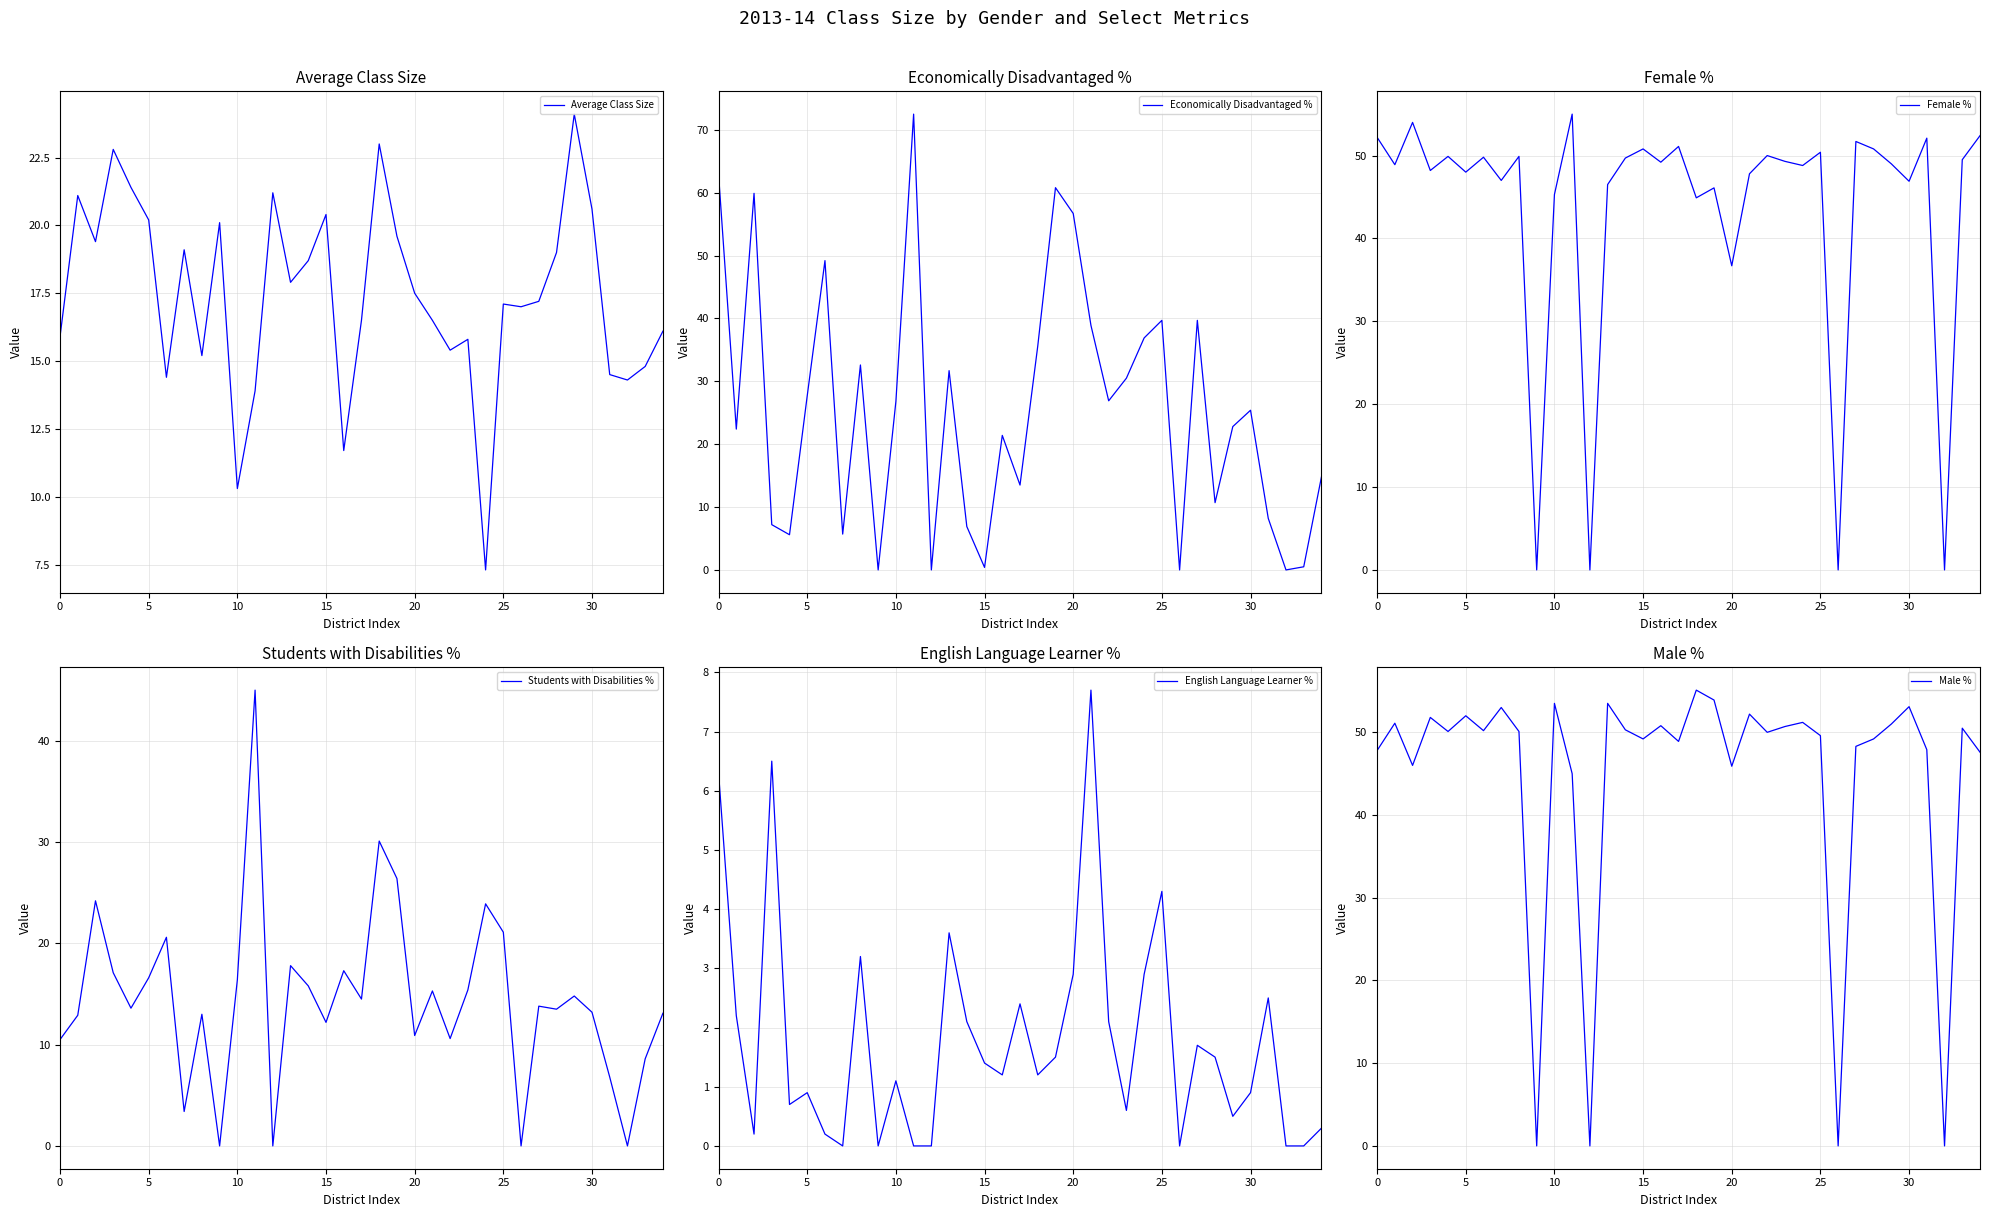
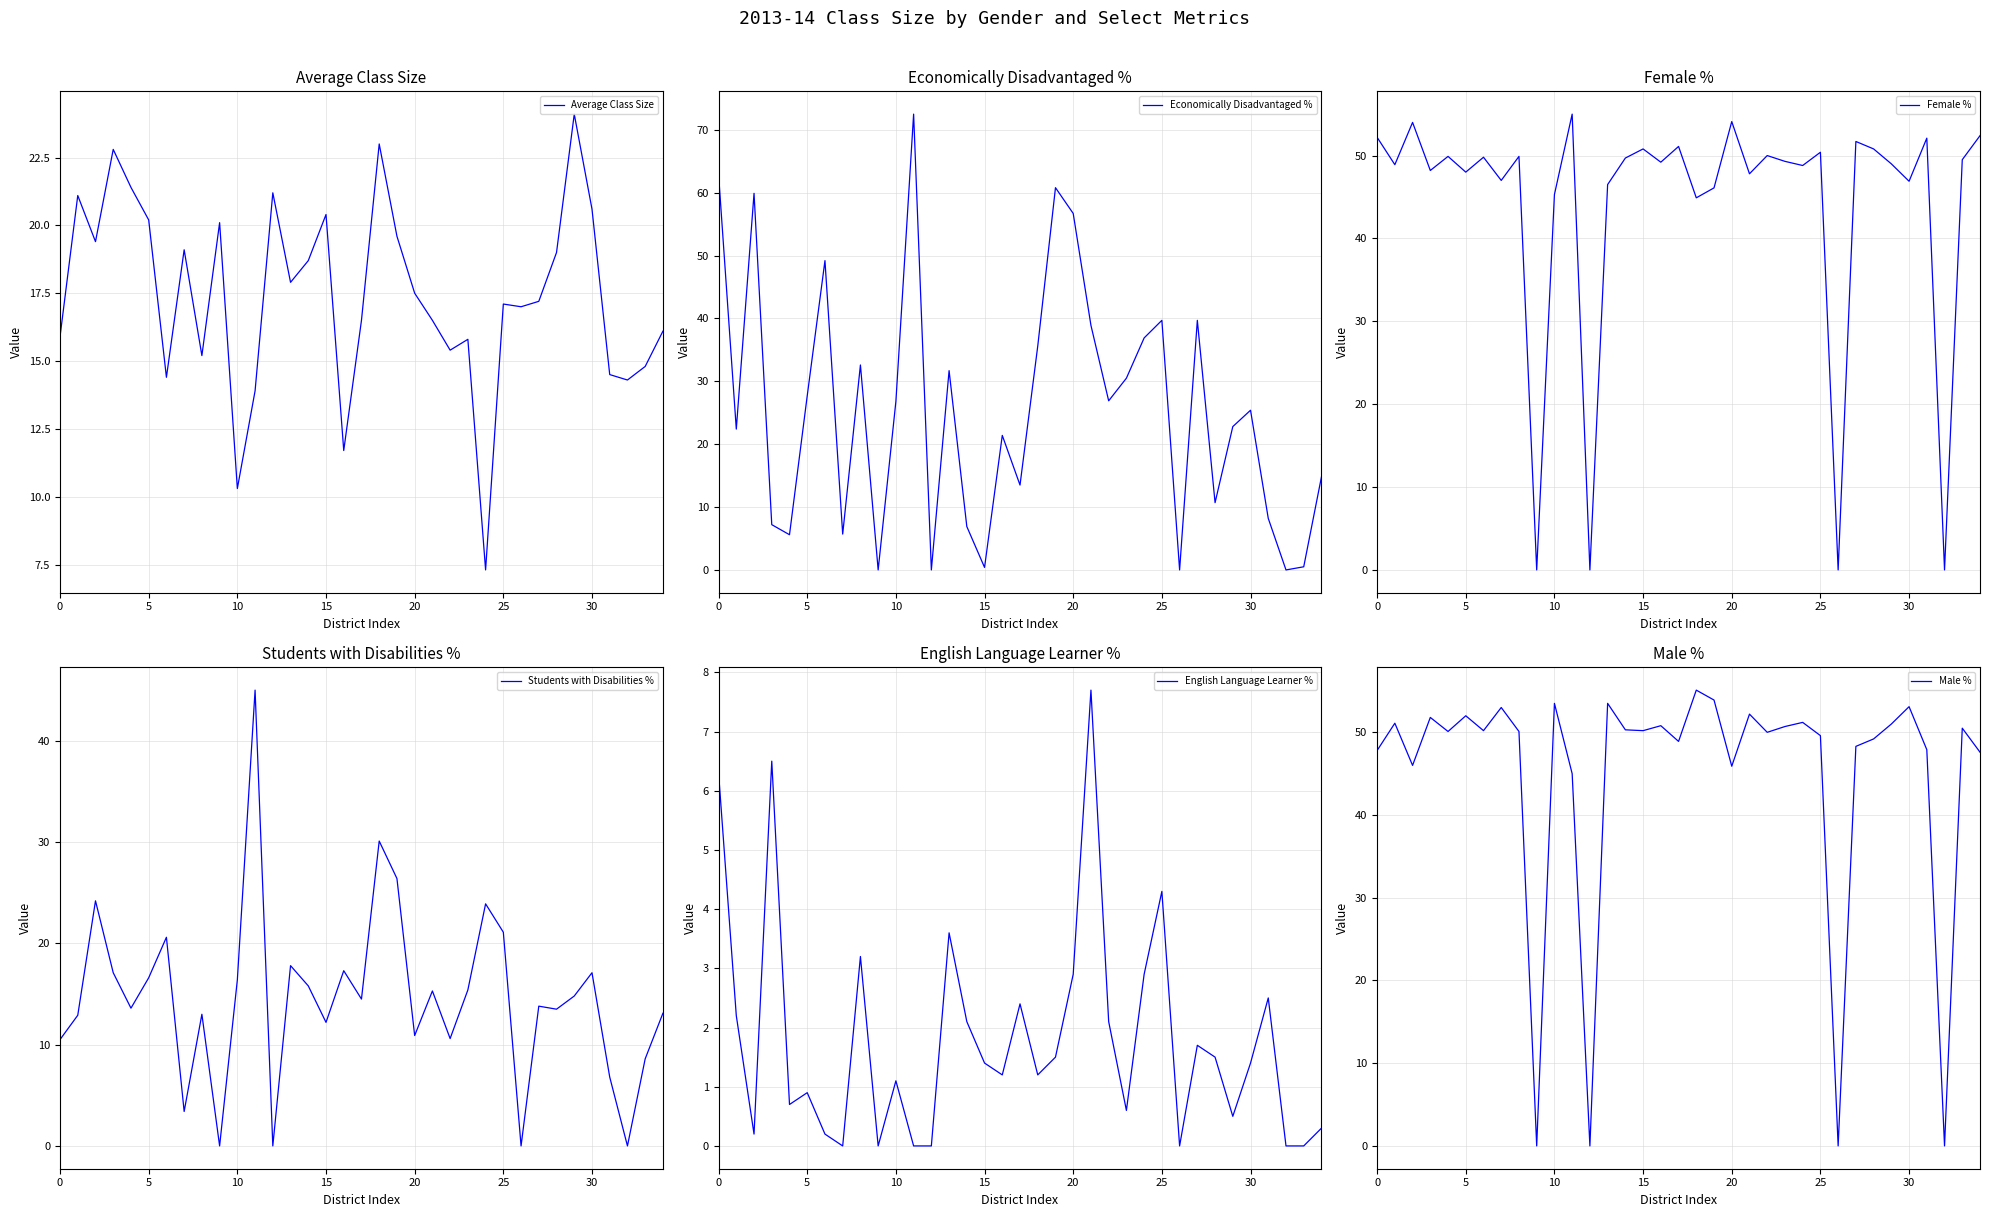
  {
    "Average Class Size": {
      "0": 15.9,
      "5": 20.2,
      "10": 10.3,
      "15": 20.4,
      "20": 17.5,
      "25": 17.1,
      "30": 20.6
    },
    "Economically Disadvantaged %": {
      "0": 63,
      "5": 28,
      "10": 27,
      "15": 0,
      "20": 57,
      "25": 40,
      "30": 25
    },
    "Female %": {
      "0": 52,
      "5": 48,
      "10": 45,
      "15": 51,
-     "20": 37,
+     "20": 54,
      "25": 50,
      "30": 47
    },
    "Students with Disabilities %": {
      "0": 10.5,
      "5": 16.6,
      "10": 16.4,
      "15": 12.2,
      "20": 10.9,
      "25": 21.1,
-     "30": 13.2
+     "30": 17.1
    },
    "English Language Learner %": {
      "0": 6.3,
      "5": 0.9,
      "10": 1.1,
      "15": 1.4,
      "20": 2.9,
      "25": 4.3,
-     "30": 0.9
+     "30": 1.4
    },
    "Male %": {
      "0": 48,
      "5": 52,
      "10": 54,
-     "15": 49,
+     "15": 50,
      "20": 46,
      "25": 50,
      "30": 53
    }
  }
